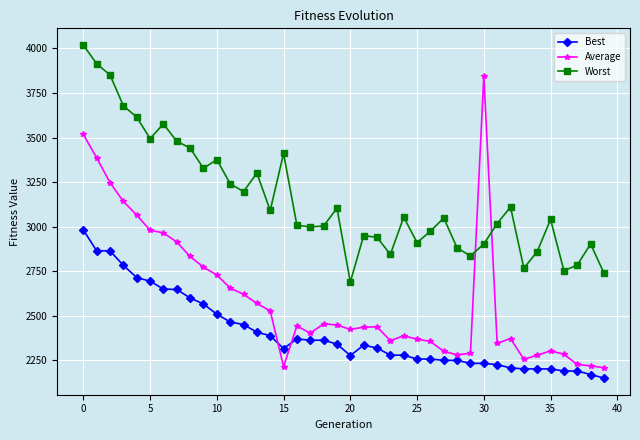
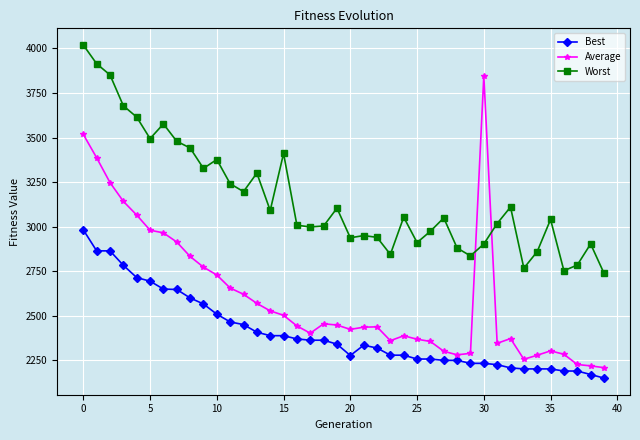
  {
    "Best": {
      "0": 2980,
      "5": 2690,
      "10": 2510,
-     "15": 2320,
+     "15": 2390,
      "20": 2280,
      "25": 2260,
      "30": 2230,
      "35": 2200
    },
    "Average": {
      "0": 3520,
      "5": 2980,
      "10": 2730,
-     "15": 2220,
+     "15": 2500,
      "20": 2420,
      "25": 2370,
      "30": 3850,
      "35": 2300
    },
    "Worst": {
      "0": 4020,
      "5": 3490,
      "10": 3380,
      "15": 3410,
-     "20": 2690,
+     "20": 2940,
      "25": 2910,
      "30": 2900,
      "35": 3040
    }
  }
